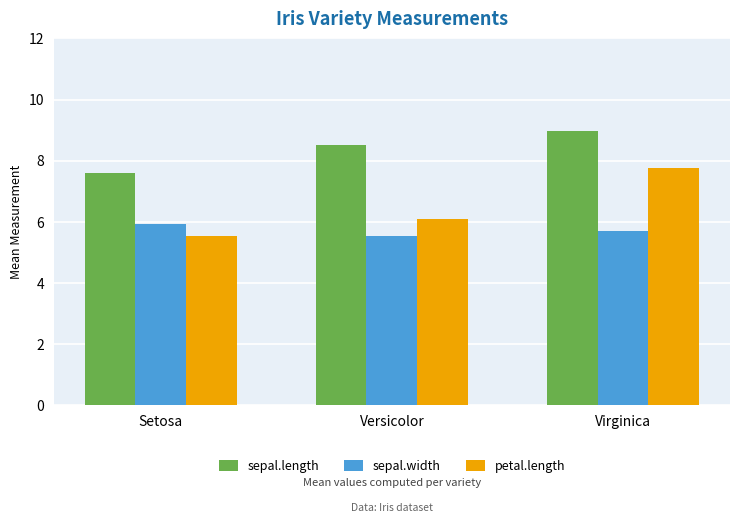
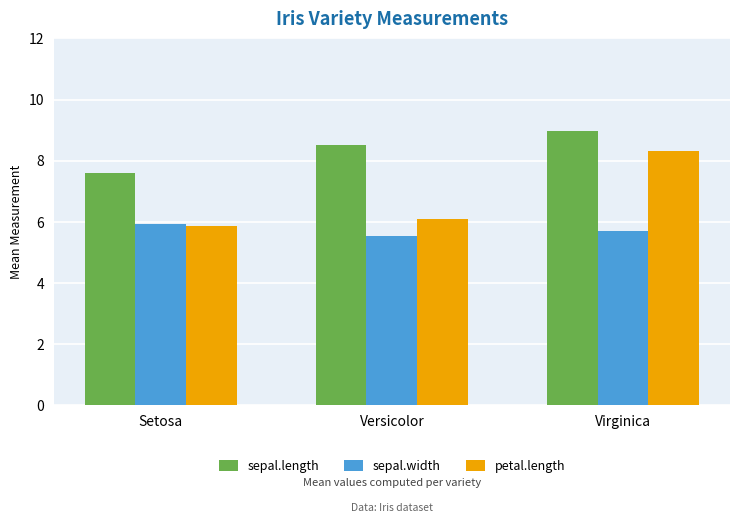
  {
    "sepal.length": {
      "Setosa": 7.6,
      "Versicolor": 8.5,
      "Virginica": 9.0
    },
    "sepal.width": {
      "Setosa": 5.9,
      "Versicolor": 5.5,
      "Virginica": 5.7
    },
    "petal.length": {
-     "Setosa": 5.5,
+     "Setosa": 5.9,
      "Versicolor": 6.1,
-     "Virginica": 7.8
+     "Virginica": 8.3
    }
  }
